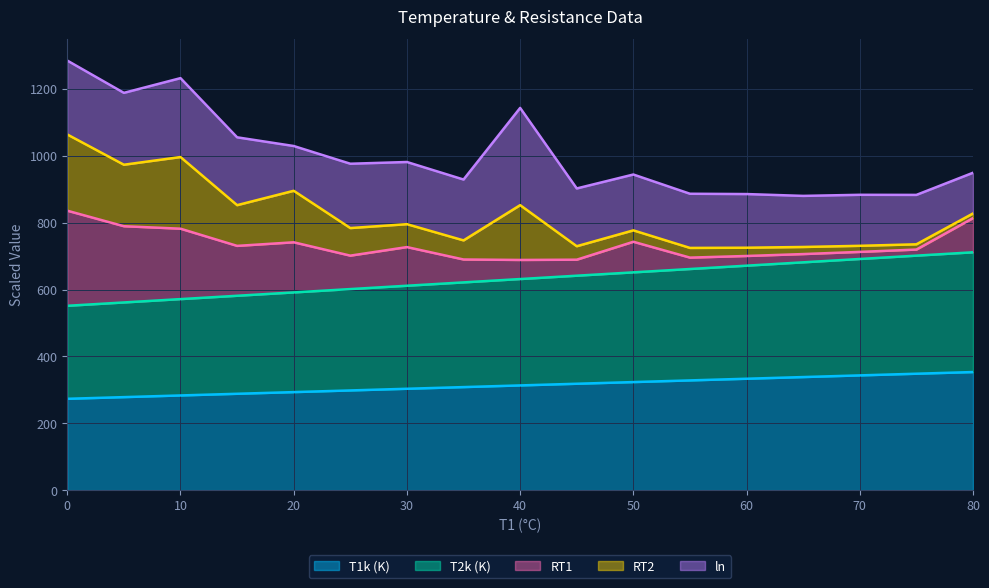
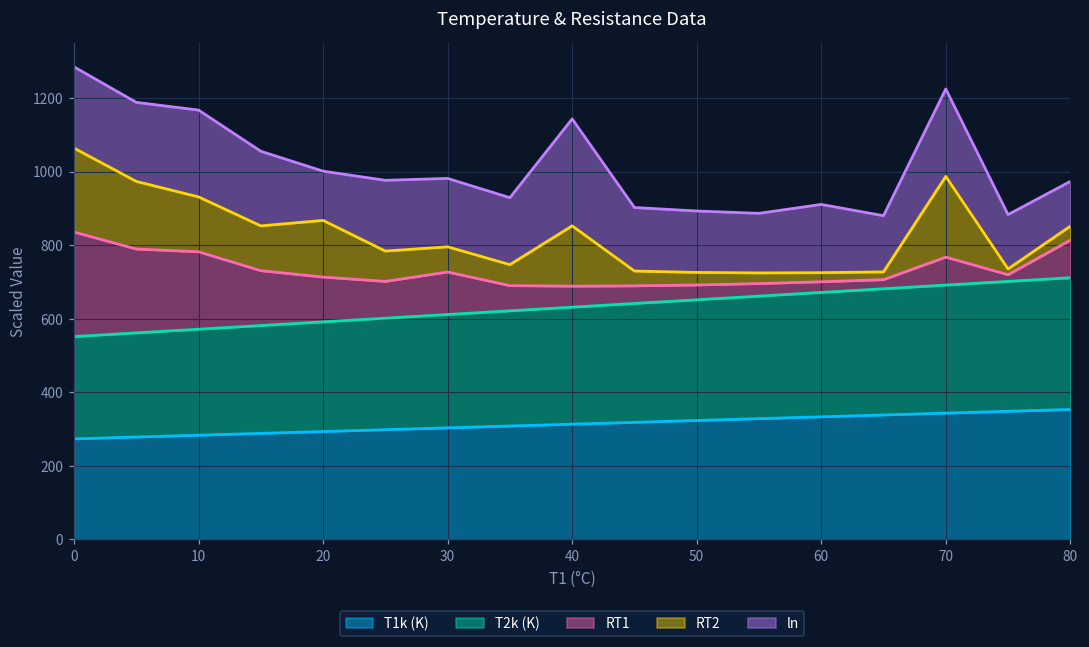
  {
    "RT1": {
      "0": 280,
      "10": 210,
-     "20": 150,
+     "20": 120,
      "30": 120,
      "40": 60,
-     "50": 90,
+     "50": 40,
      "60": 30,
-     "70": 20,
+     "70": 80,
      "80": 100
    },
    "RT2": {
      "0": 230,
-     "10": 210,
+     "10": 150,
      "20": 150,
      "30": 70,
      "40": 160,
      "50": 30,
      "60": 20,
-     "70": 20,
-     "80": 10
+     "70": 220,
+     "80": 40
    },
    "ln": {
      "0": 220,
      "10": 240,
      "20": 130,
      "30": 190,
      "40": 290,
      "50": 170,
-     "60": 160,
-     "70": 150,
+     "60": 190,
+     "70": 240,
      "80": 120
    }
  }
